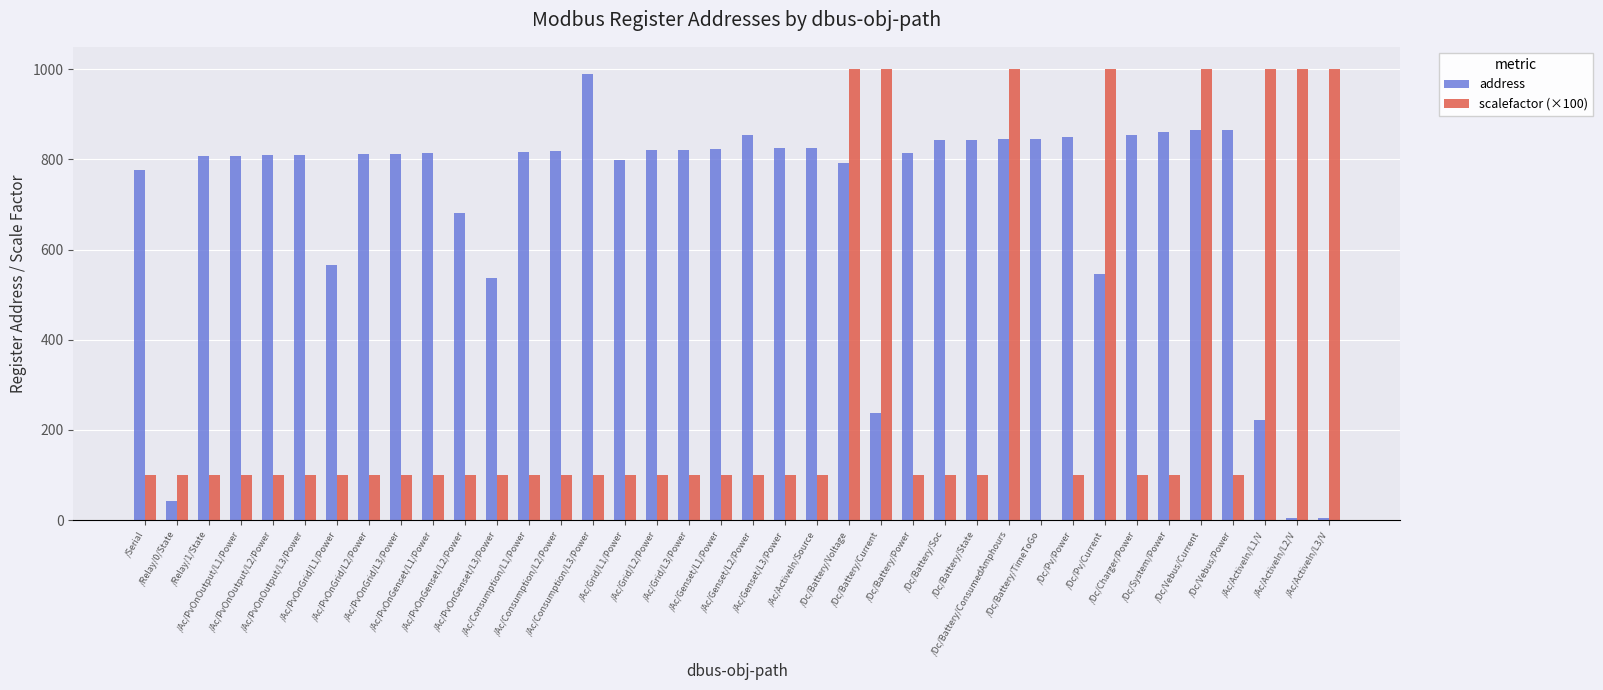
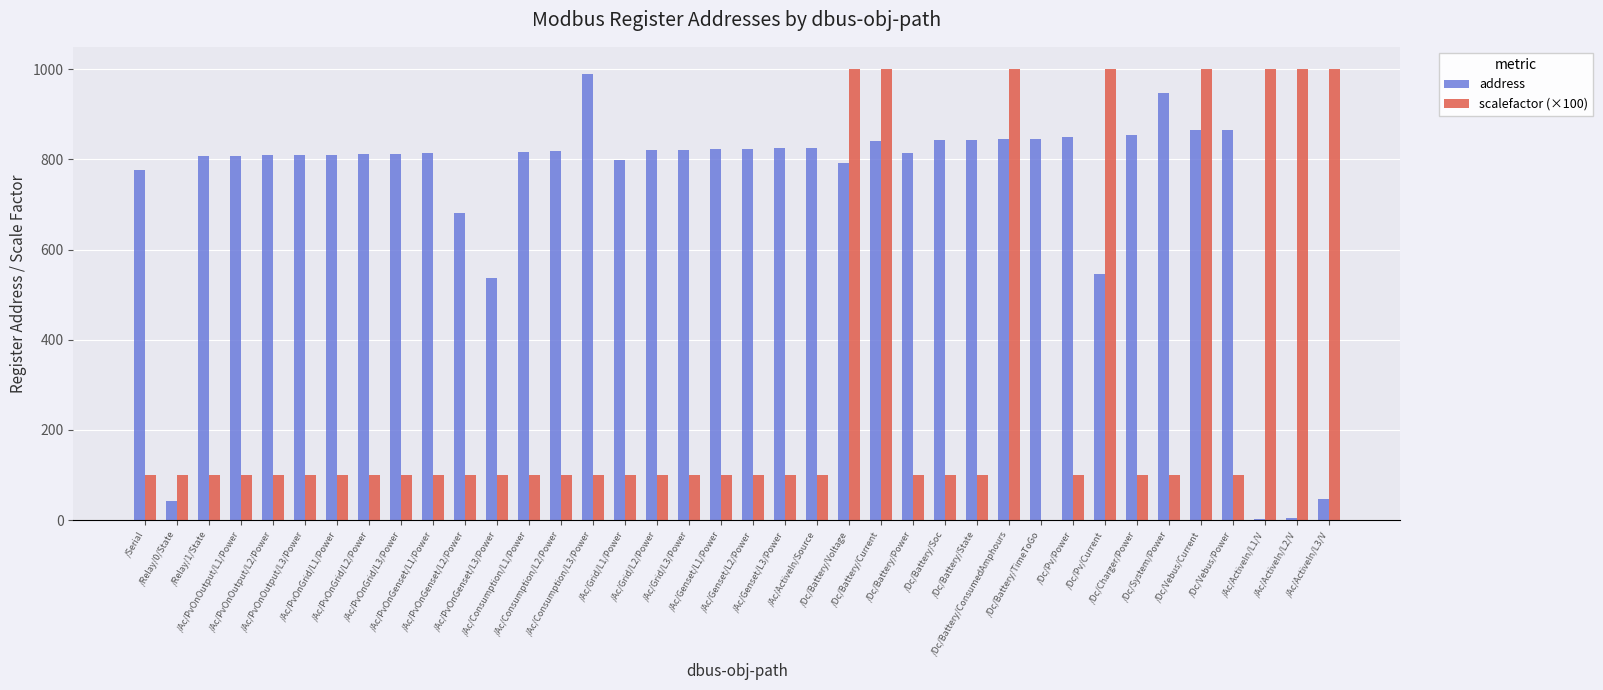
  {
    "address": {
      "/Serial": 780,
      "/Relay/0/State": 40,
      "/Relay/1/State": 810,
      "/Ac/PvOnOutput/L1/Power": 810,
      "/Ac/PvOnOutput/L2/Power": 810,
      "/Ac/PvOnOutput/L3/Power": 810,
-     "/Ac/PvOnGrid/L1/Power": 570,
+     "/Ac/PvOnGrid/L1/Power": 810,
      "/Ac/PvOnGrid/L2/Power": 810,
      "/Ac/PvOnGrid/L3/Power": 810,
      "/Ac/PvOnGenset/L1/Power": 810,
      "/Ac/PvOnGenset/L2/Power": 680,
      "/Ac/PvOnGenset/L3/Power": 540,
      "/Ac/Consumption/L1/Power": 820,
      "/Ac/Consumption/L2/Power": 820,
      "/Ac/Consumption/L3/Power": 990,
      "/Ac/Grid/L1/Power": 800,
      "/Ac/Grid/L2/Power": 820,
      "/Ac/Grid/L3/Power": 820,
      "/Ac/Genset/L1/Power": 820,
-     "/Ac/Genset/L2/Power": 860,
+     "/Ac/Genset/L2/Power": 820,
      "/Ac/Genset/L3/Power": 830,
      "/Ac/ActiveIn/Source": 830,
      "/Dc/Battery/Voltage": 790,
-     "/Dc/Battery/Current": 240,
+     "/Dc/Battery/Current": 840,
      "/Dc/Battery/Power": 810,
      "/Dc/Battery/Soc": 840,
      "/Dc/Battery/State": 840,
      "/Dc/Battery/ConsumedAmphours": 850,
      "/Dc/Battery/TimeToGo": 850,
      "/Dc/Pv/Power": 850,
      "/Dc/Pv/Current": 550,
      "/Dc/Charger/Power": 860,
-     "/Dc/System/Power": 860,
+     "/Dc/System/Power": 950,
      "/Dc/Vebus/Current": 870,
      "/Dc/Vebus/Power": 870,
-     "/Ac/ActiveIn/L1/V": 220,
-     "/Ac/ActiveIn/L3/V": 10
+     "/Ac/ActiveIn/L1/V": 0,
+     "/Ac/ActiveIn/L3/V": 50
    },
    "scalefactor (×100)": {
      "/Serial": 100,
      "/Relay/0/State": 100,
      "/Relay/1/State": 100,
      "/Ac/PvOnOutput/L1/Power": 100,
      "/Ac/PvOnOutput/L2/Power": 100,
      "/Ac/PvOnOutput/L3/Power": 100,
      "/Ac/PvOnGrid/L1/Power": 100,
      "/Ac/PvOnGrid/L2/Power": 100,
      "/Ac/PvOnGrid/L3/Power": 100,
      "/Ac/PvOnGenset/L1/Power": 100,
      "/Ac/PvOnGenset/L2/Power": 100,
      "/Ac/PvOnGenset/L3/Power": 100,
      "/Ac/Consumption/L1/Power": 100,
      "/Ac/Consumption/L2/Power": 100,
      "/Ac/Consumption/L3/Power": 100,
      "/Ac/Grid/L1/Power": 100,
      "/Ac/Grid/L2/Power": 100,
      "/Ac/Grid/L3/Power": 100,
      "/Ac/Genset/L1/Power": 100,
      "/Ac/Genset/L2/Power": 100,
      "/Ac/Genset/L3/Power": 100,
      "/Ac/ActiveIn/Source": 100,
      "/Dc/Battery/Voltage": 1000,
      "/Dc/Battery/Current": 1000,
      "/Dc/Battery/Power": 100,
      "/Dc/Battery/Soc": 100,
      "/Dc/Battery/State": 100,
      "/Dc/Battery/ConsumedAmphours": 1000,
      "/Dc/Pv/Power": 100,
      "/Dc/Pv/Current": 1000,
      "/Dc/Charger/Power": 100,
      "/Dc/System/Power": 100,
      "/Dc/Vebus/Current": 1000,
      "/Dc/Vebus/Power": 100,
      "/Ac/ActiveIn/L1/V": 1000,
      "/Ac/ActiveIn/L2/V": 1000,
      "/Ac/ActiveIn/L3/V": 1000
    }
  }
